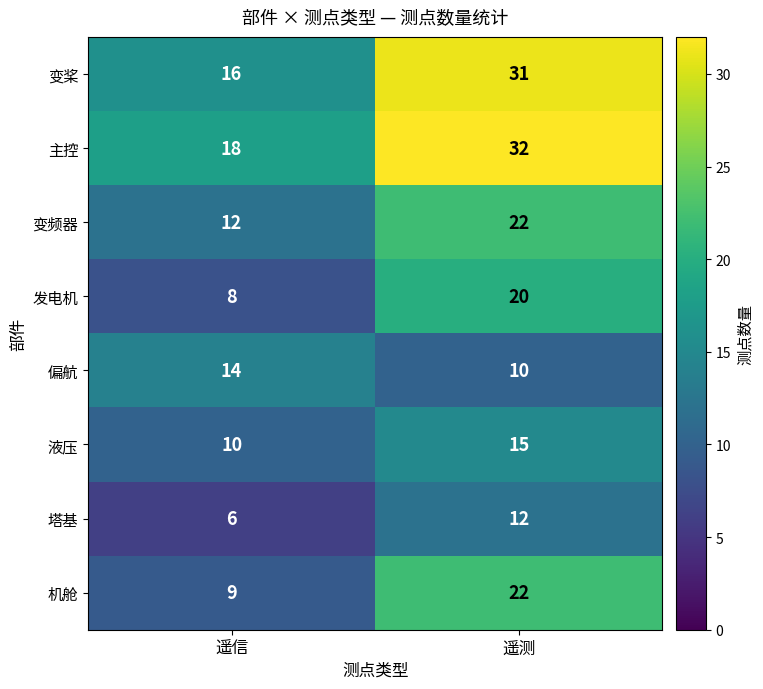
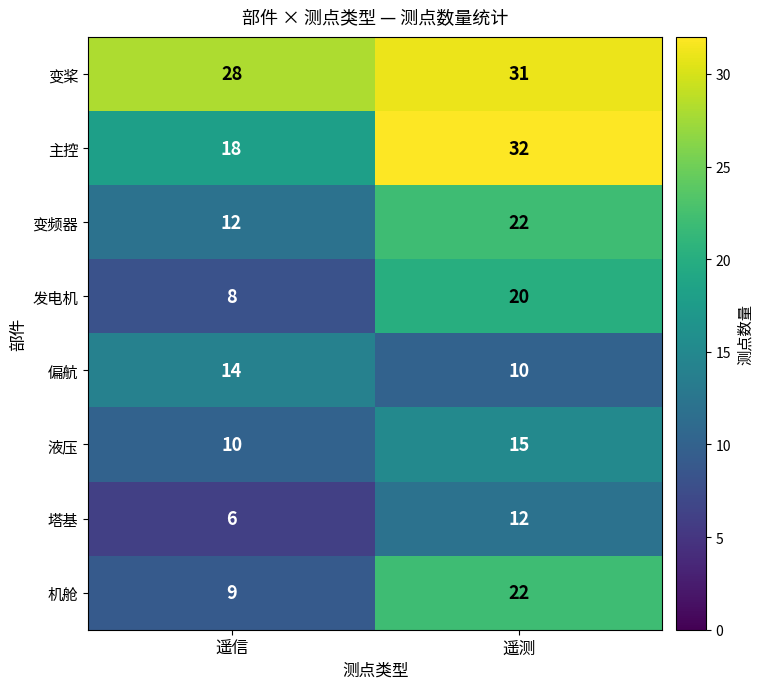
  {
    "变桨": {
-     "遥信": 16,
+     "遥信": 28,
      "遥测": 31
    },
    "主控": {
      "遥信": 18,
      "遥测": 32
    },
    "变频器": {
      "遥信": 12,
      "遥测": 22
    },
    "发电机": {
      "遥信": 8,
      "遥测": 20
    },
    "偏航": {
      "遥信": 14,
      "遥测": 10
    },
    "液压": {
      "遥信": 10,
      "遥测": 15
    },
    "塔基": {
      "遥信": 6,
      "遥测": 12
    },
    "机舱": {
      "遥信": 9,
      "遥测": 22
    }
  }
